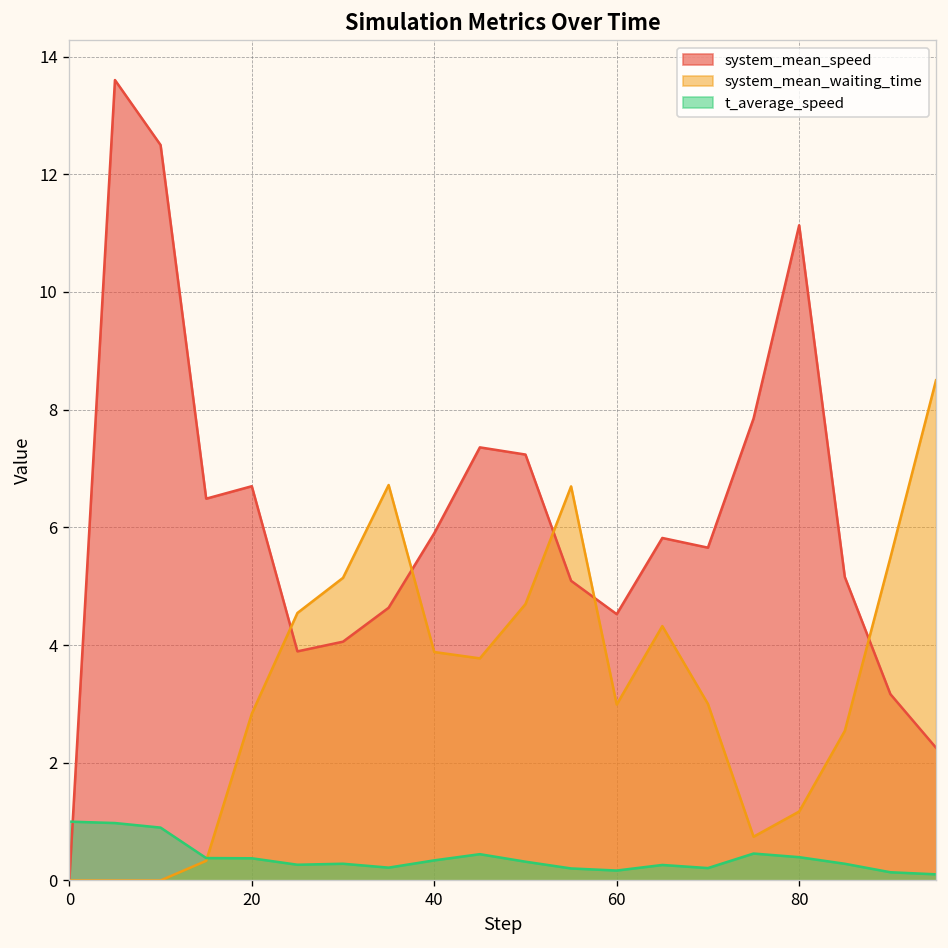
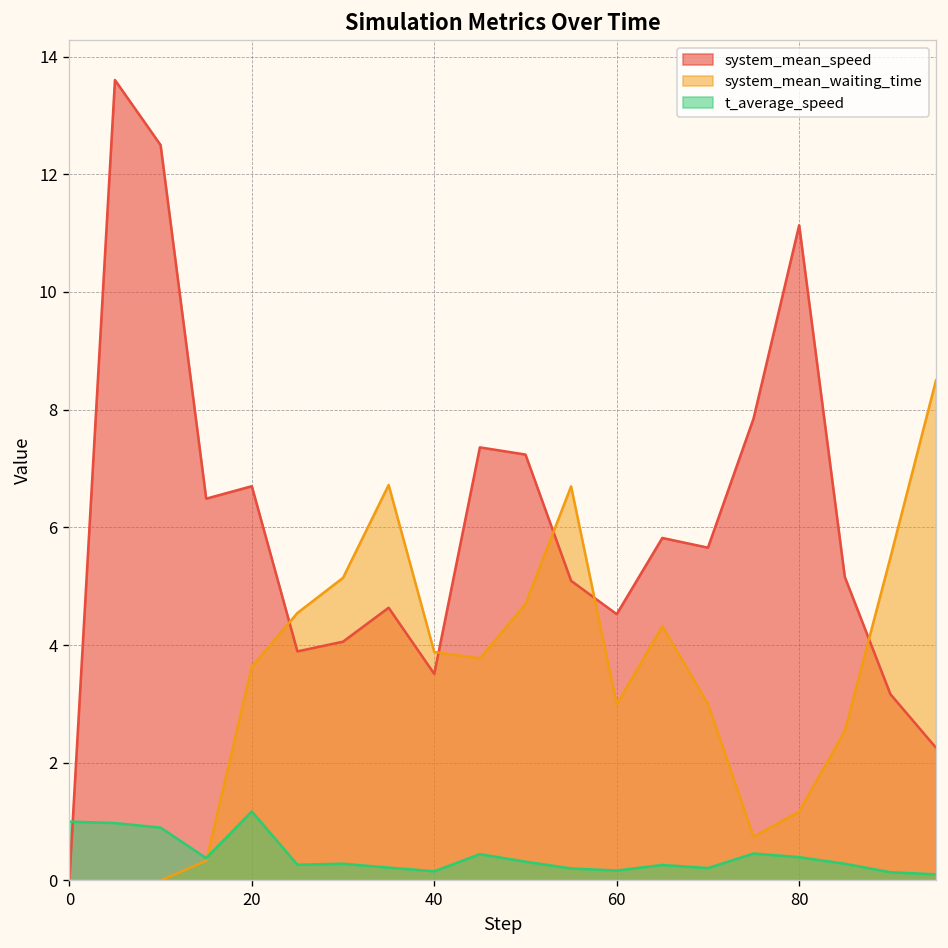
  {
    "system_mean_speed": {
      "20": 6.7,
-     "40": 5.9,
+     "40": 3.5,
      "60": 4.5,
      "80": 11.1
    },
    "system_mean_waiting_time": {
-     "20": 2.8,
+     "20": 3.6,
      "40": 3.9,
      "60": 3.0,
      "80": 1.2
    },
    "t_average_speed": {
      "0": 1.0,
-     "20": 0.4,
-     "40": 0.3,
+     "20": 1.2,
+     "40": 0.2,
      "60": 0.2,
      "80": 0.4
    }
  }
